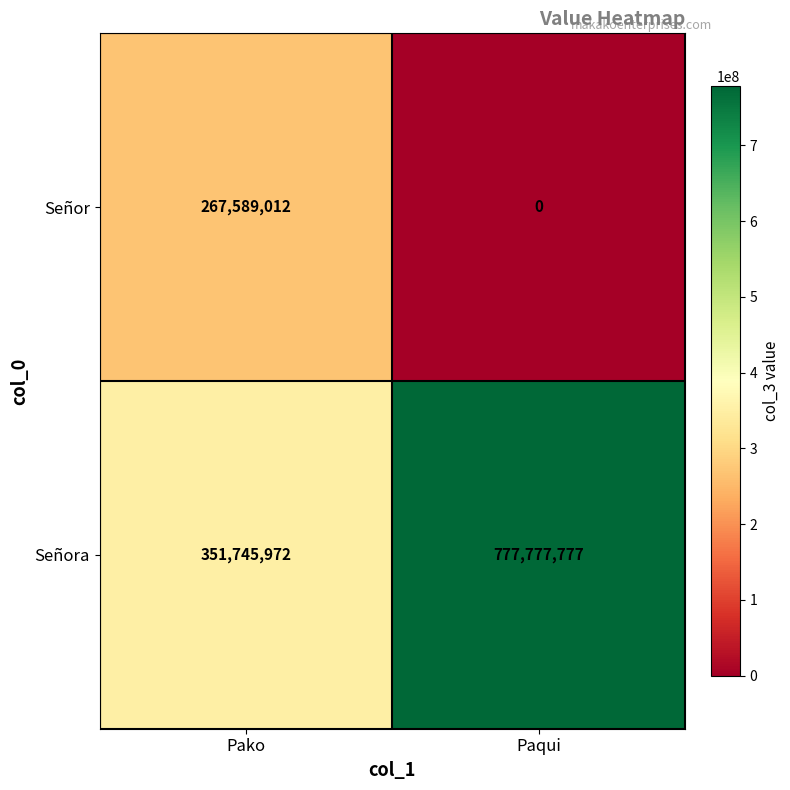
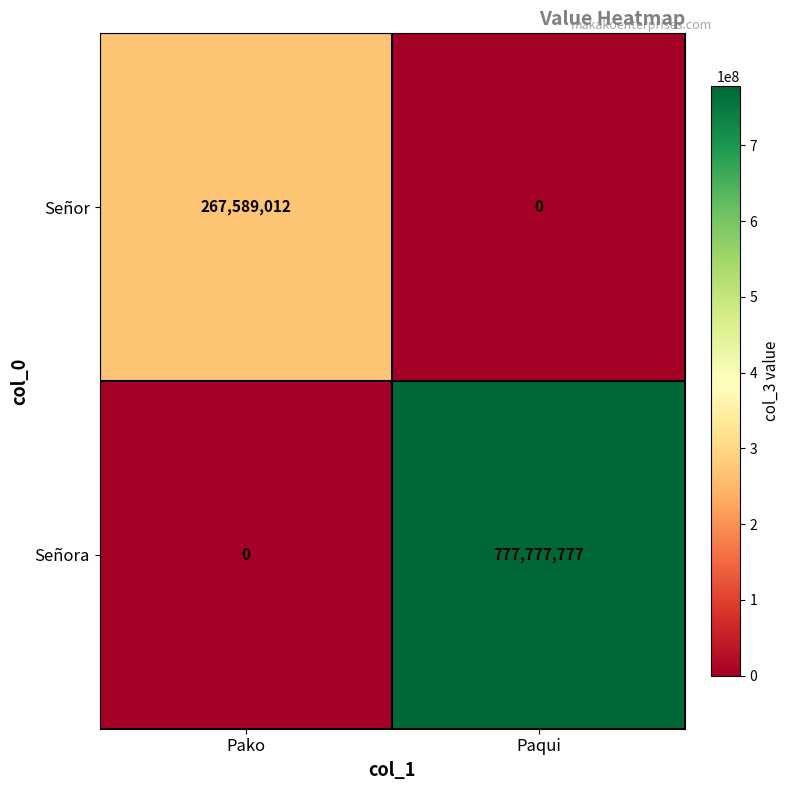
  {
    "Señor": {
      "Pako": "267,589,012",
      "Paqui": "0"
    },
    "Señora": {
-     "Pako": "351,745,972",
+     "Pako": "0",
      "Paqui": "777,777,777"
    }
  }
